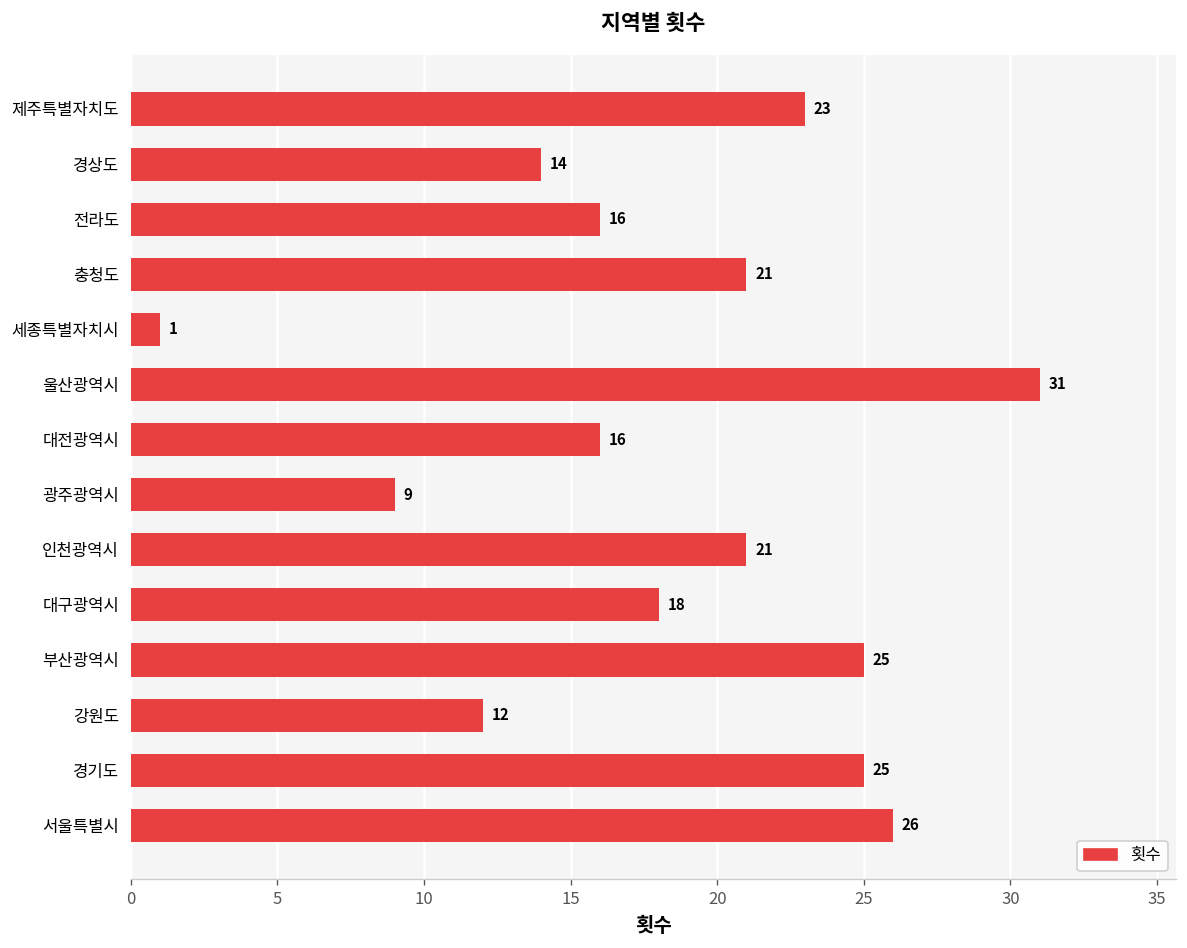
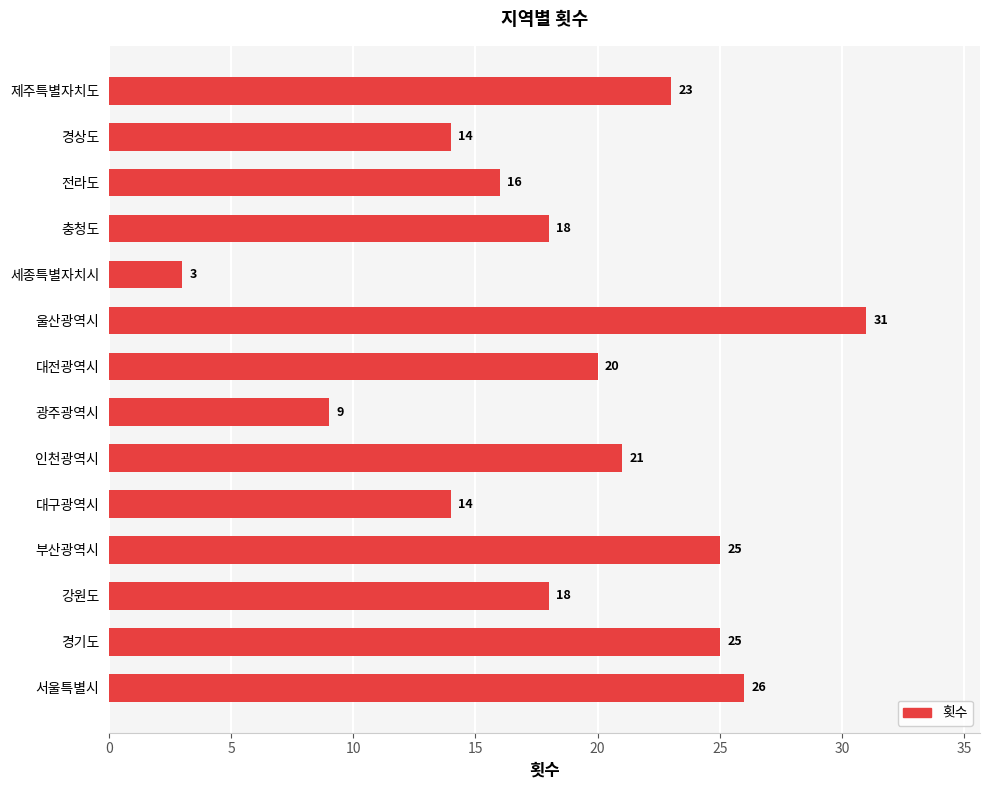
  {
    "제주특별자치도": 23,
    "경상도": 14,
    "전라도": 16,
-   "충청도": 21,
-   "세종특별자치시": 1,
+   "충청도": 18,
+   "세종특별자치시": 3,
    "울산광역시": 31,
-   "대전광역시": 16,
+   "대전광역시": 20,
    "광주광역시": 9,
    "인천광역시": 21,
-   "대구광역시": 18,
+   "대구광역시": 14,
    "부산광역시": 25,
-   "강원도": 12,
+   "강원도": 18,
    "경기도": 25,
    "서울특별시": 26
  }
